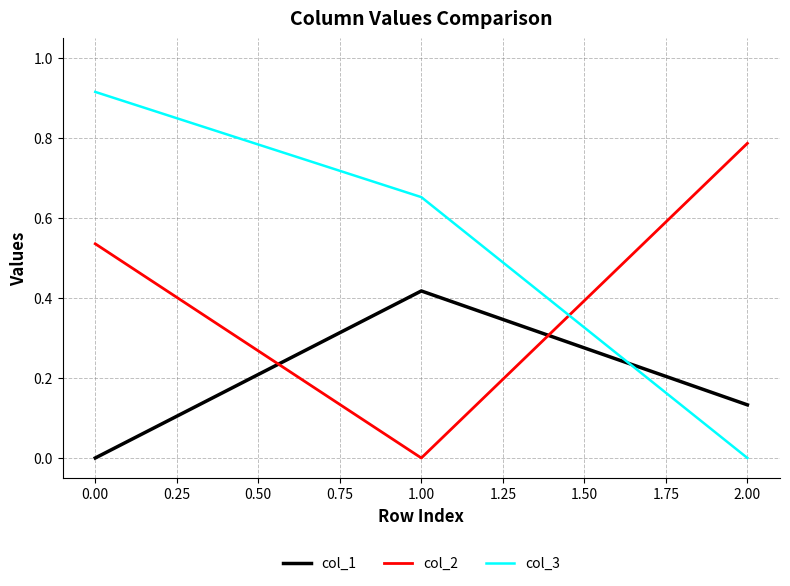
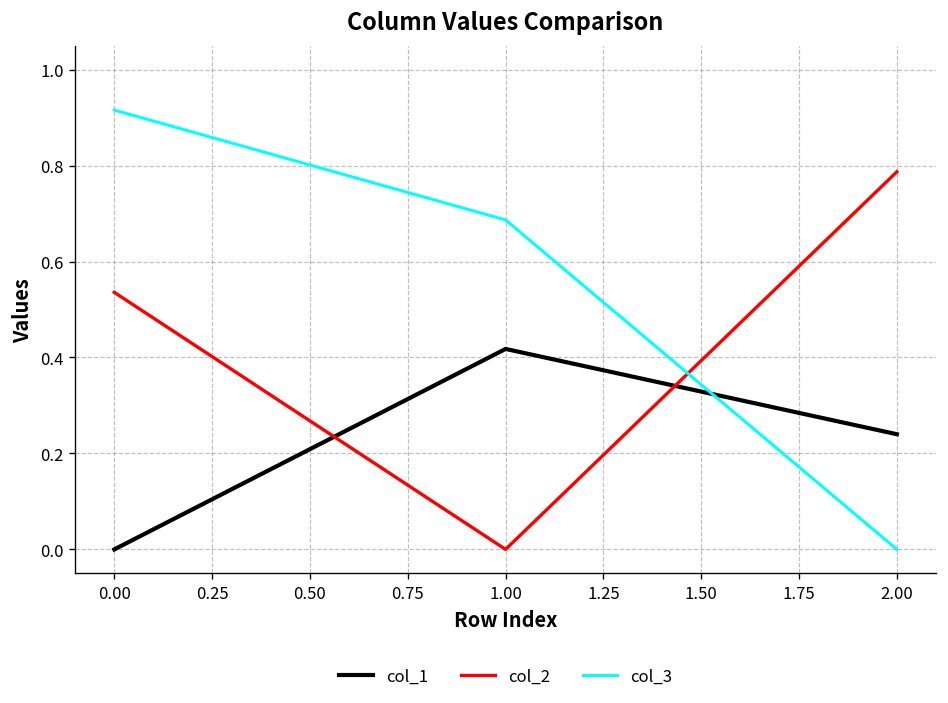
  {
    "col_1": {
      "0.00": 0.00,
      "1.00": 0.42,
-     "2.00": 0.13
+     "2.00": 0.24
    },
    "col_2": {
      "0.00": 0.54,
      "1.00": 0.00,
      "2.00": 0.79
    },
    "col_3": {
      "0.00": 0.92,
-     "1.00": 0.65,
+     "1.00": 0.69,
      "2.00": 0.00
    }
  }
